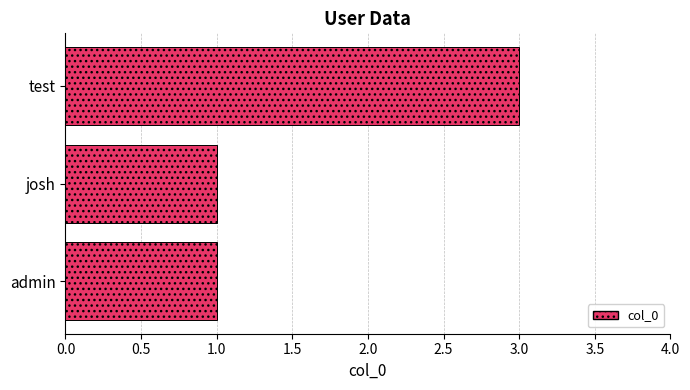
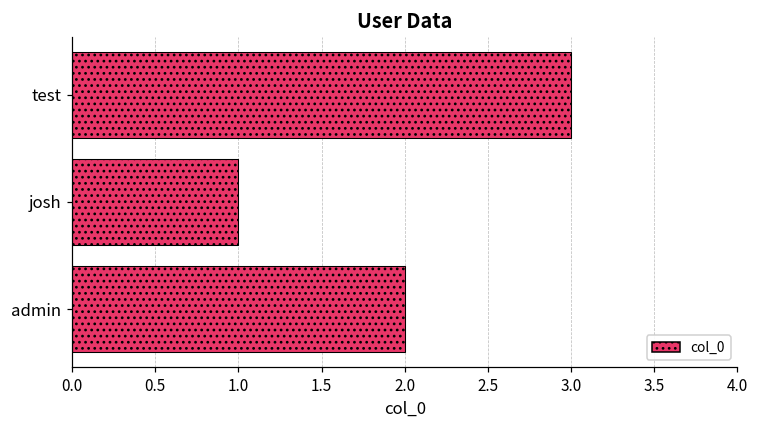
  {
    "test": 3,
    "josh": 1,
-   "admin": 1
+   "admin": 2
  }
